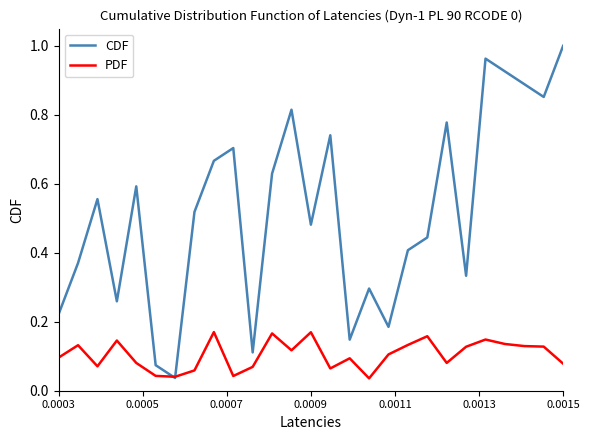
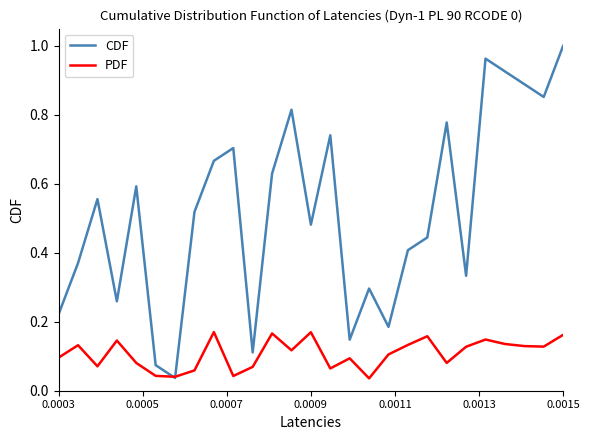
  {
    "CDF": {
      "0.0003": 0.22,
      "0.0009": 0.48,
      "0.0015": 1.00
    },
    "PDF": {
      "0.0003": 0.10,
      "0.0009": 0.17,
-     "0.0015": 0.08
+     "0.0015": 0.16
    }
  }
